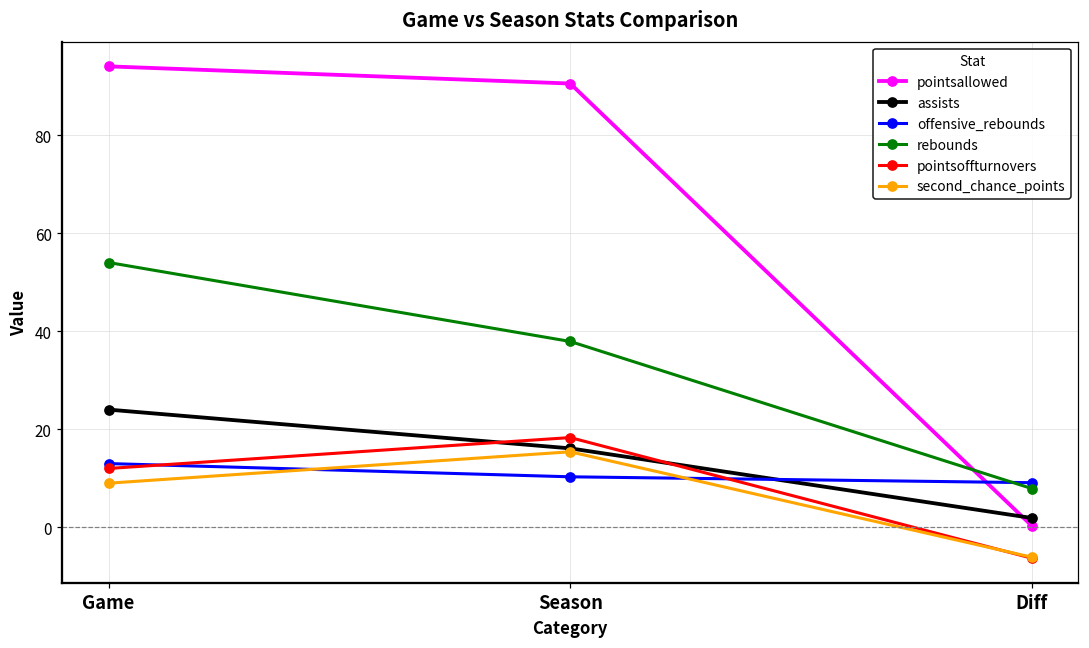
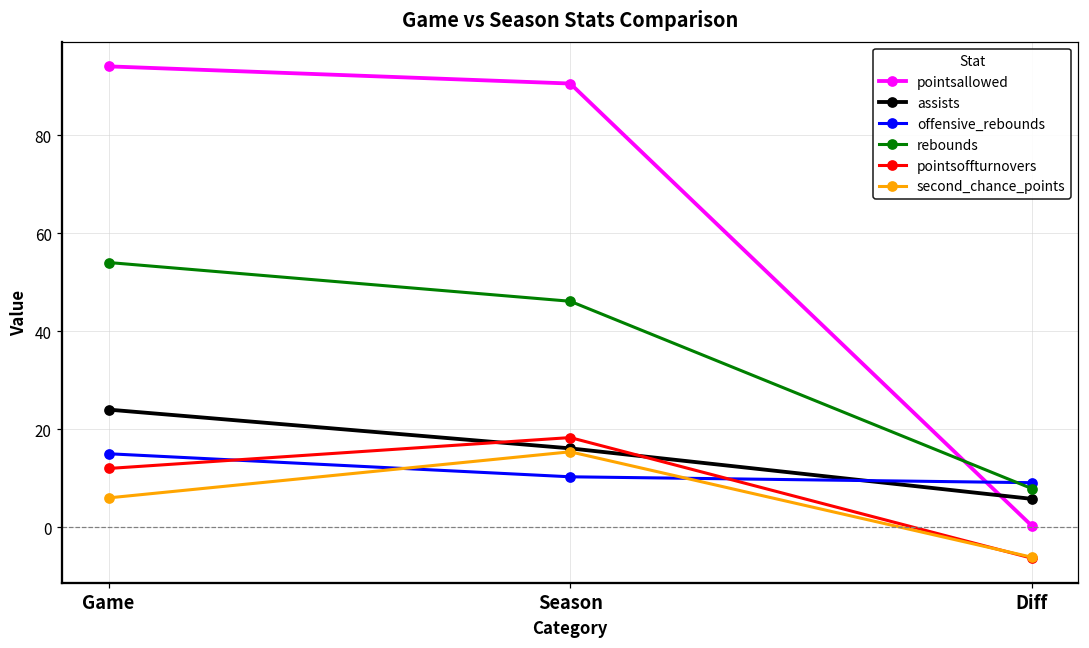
  {
    "pointsallowed": {
      "Game": 94,
      "Season": 91,
      "Diff": 0
    },
    "assists": {
      "Game": 24,
      "Season": 16,
-     "Diff": 2
+     "Diff": 6
    },
    "offensive_rebounds": {
-     "Game": 13,
+     "Game": 15,
      "Season": 10,
      "Diff": 9
    },
    "rebounds": {
      "Game": 54,
-     "Season": 38,
+     "Season": 46,
      "Diff": 8
    },
    "pointsoffturnovers": {
      "Game": 12,
      "Season": 18
    },
    "second_chance_points": {
-     "Game": 9,
+     "Game": 6,
      "Season": 15
    }
  }
